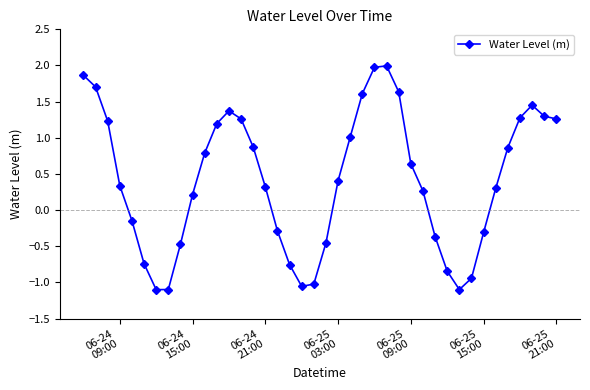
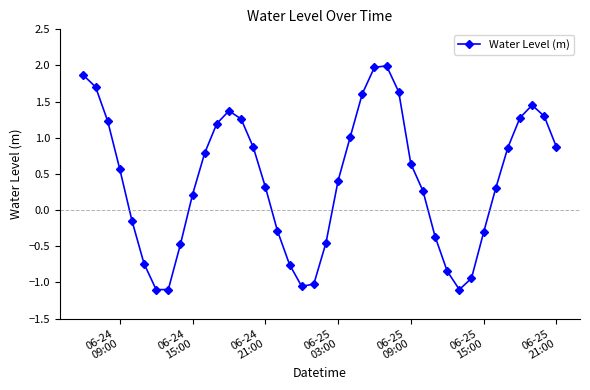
  {
-   "06-24 09:00": 0.3,
+   "06-24 09:00": 0.6,
    "06-24 15:00": 0.2,
    "06-24 21:00": 0.3,
    "06-25 03:00": 0.4,
    "06-25 09:00": 0.6,
    "06-25 15:00": -0.3,
-   "06-25 21:00": 1.3
+   "06-25 21:00": 0.9
  }
